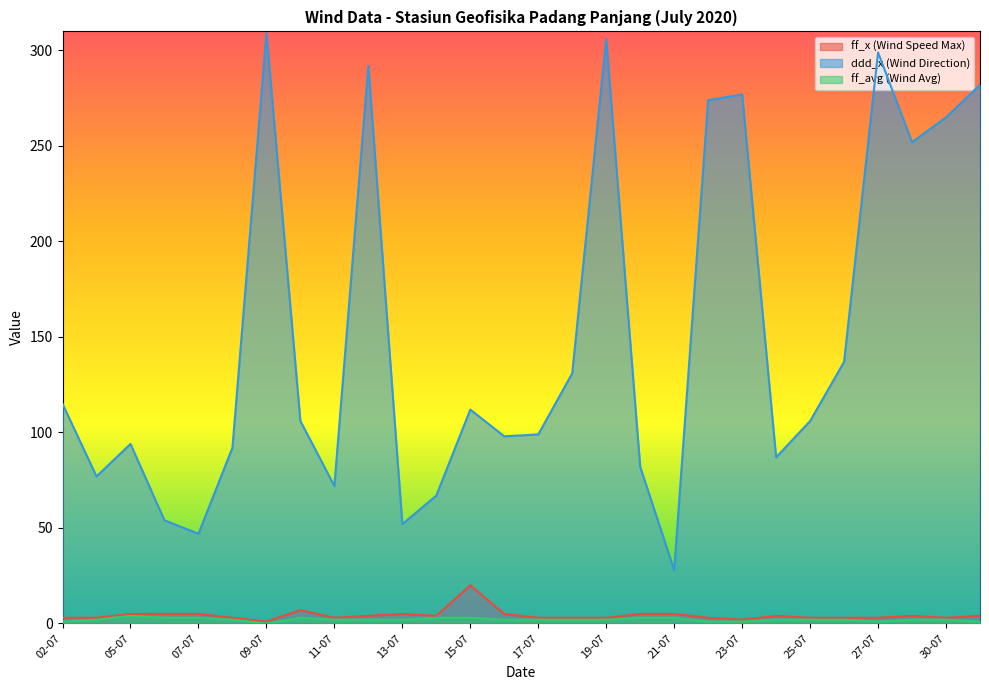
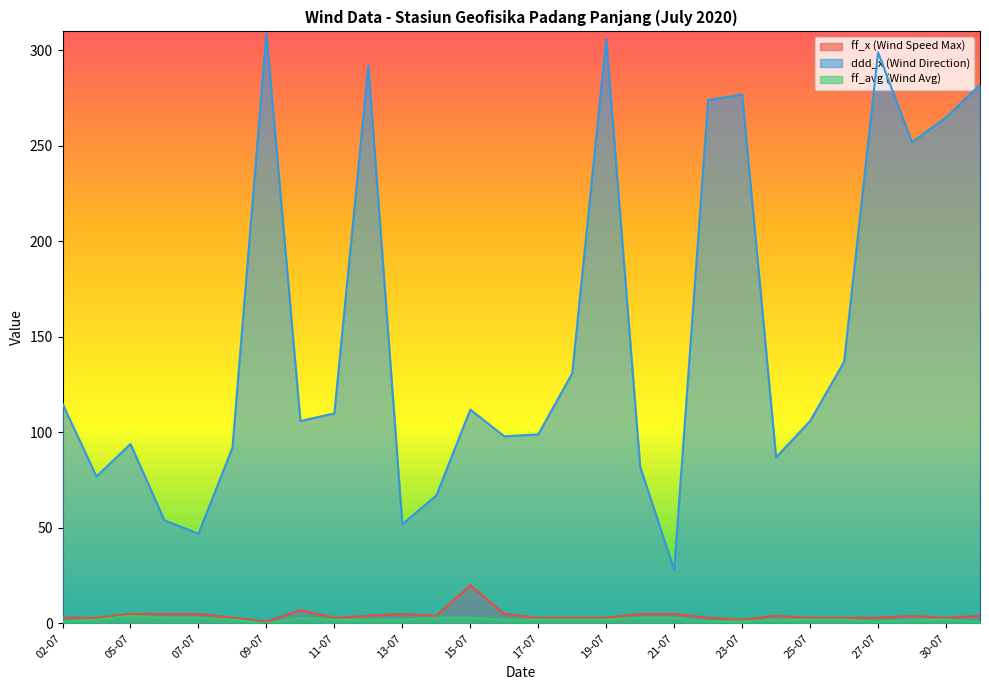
  {
    "ff_x (Wind Speed Max)": {
      "02-07": 3,
      "07-07": 5,
      "13-07": 5,
      "15-07": 20,
      "21-07": 5,
      "27-07": 3
    },
    "ddd_x (Wind Direction)": {
      "02-07": 115,
      "05-07": 94,
      "07-07": 47,
      "09-07": 309,
-     "11-07": 72,
+     "11-07": 110,
      "13-07": 52,
      "15-07": 112,
      "17-07": 99,
      "19-07": 306,
      "21-07": 28,
      "23-07": 277,
      "25-07": 106,
      "30-07": 265
    },
    "ff_avg (Wind Avg)": {
      "02-07": 1,
      "07-07": 3,
      "13-07": 2,
      "15-07": 3,
      "21-07": 3,
      "27-07": 1
    }
  }
